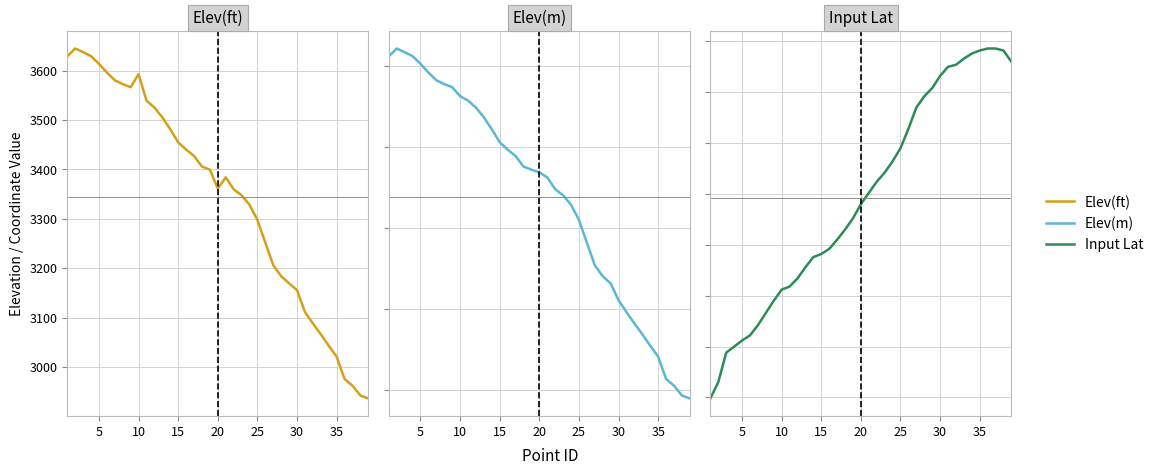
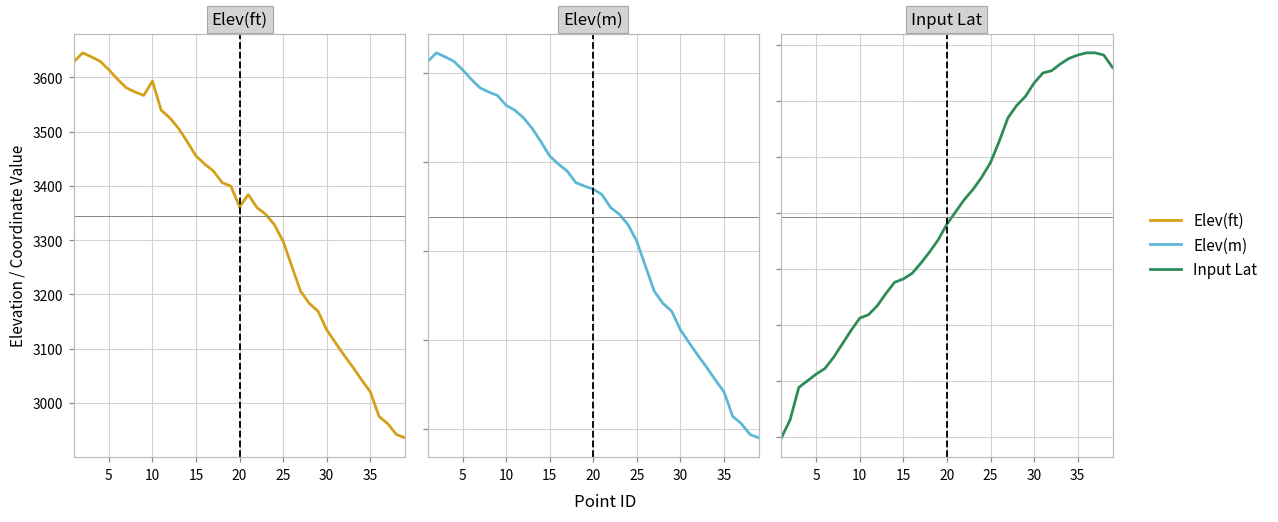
  {
    "Elev(ft)": {
      "5": 3610,
      "10": 3590,
      "15": 3460,
      "20": 3360,
      "25": 3300,
-     "30": 3160,
+     "30": 3130,
      "35": 3020
    }
  }
